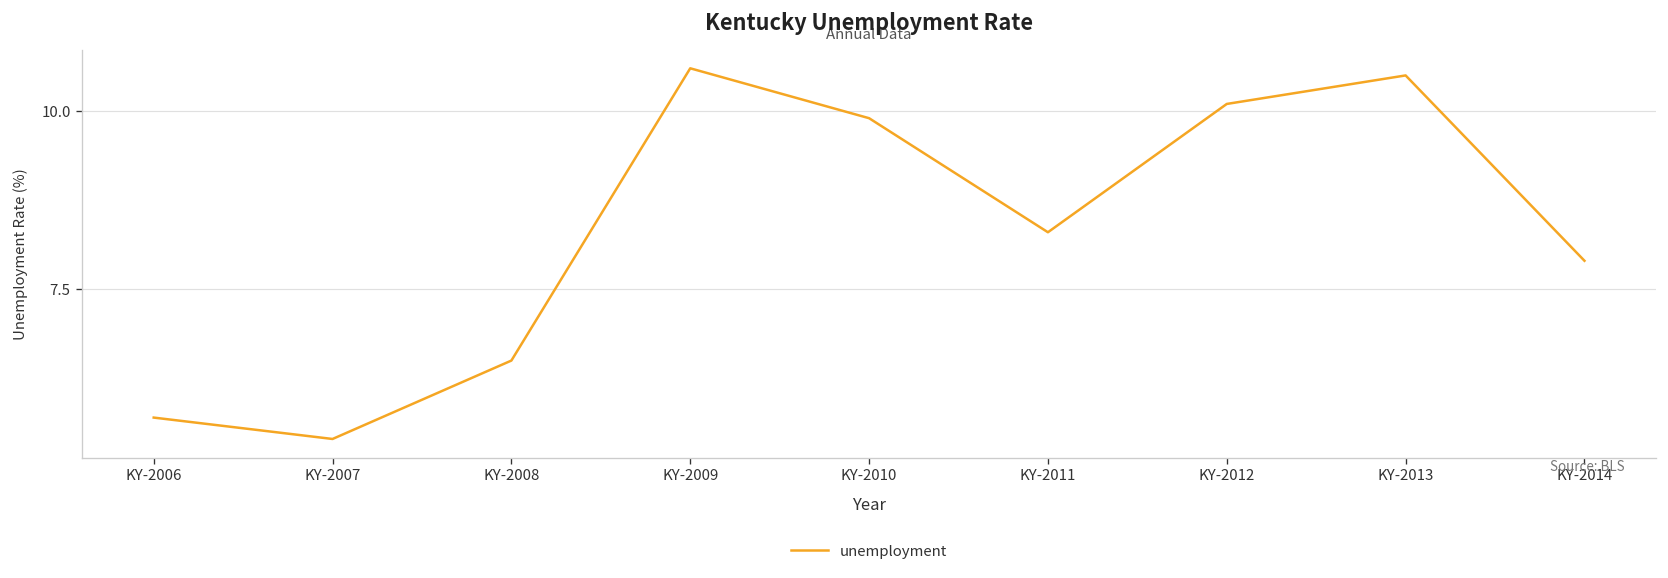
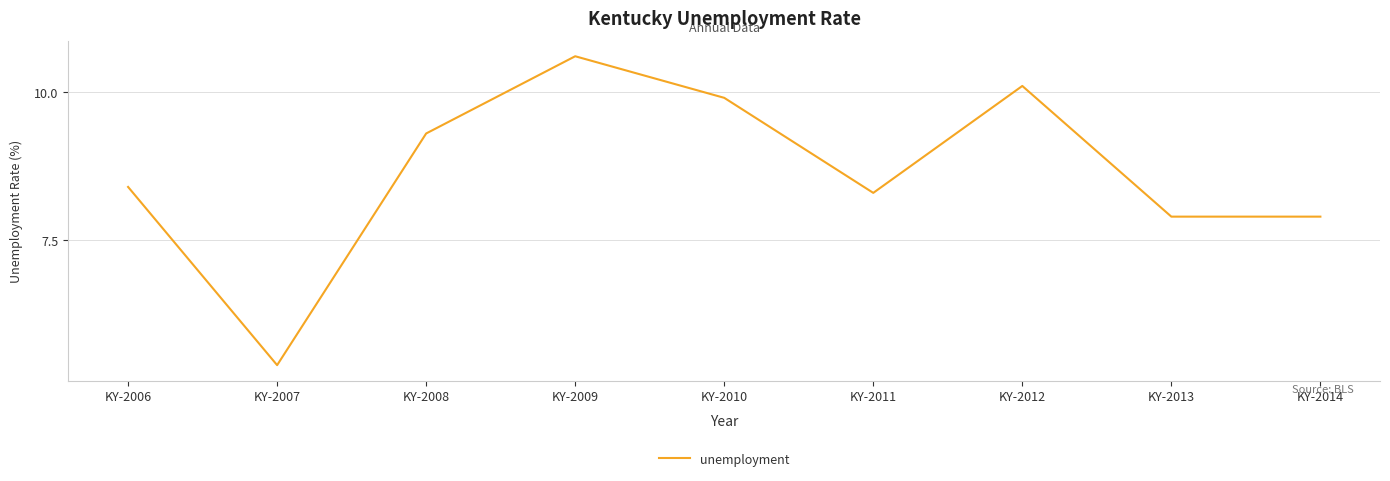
  {
-   "KY-2006": 5.7,
+   "KY-2006": 8.4,
    "KY-2007": 5.4,
-   "KY-2008": 6.5,
+   "KY-2008": 9.3,
    "KY-2009": 10.6,
    "KY-2010": 9.9,
    "KY-2011": 8.3,
    "KY-2012": 10.1,
-   "KY-2013": 10.5,
+   "KY-2013": 7.9,
    "KY-2014": 7.9
  }
